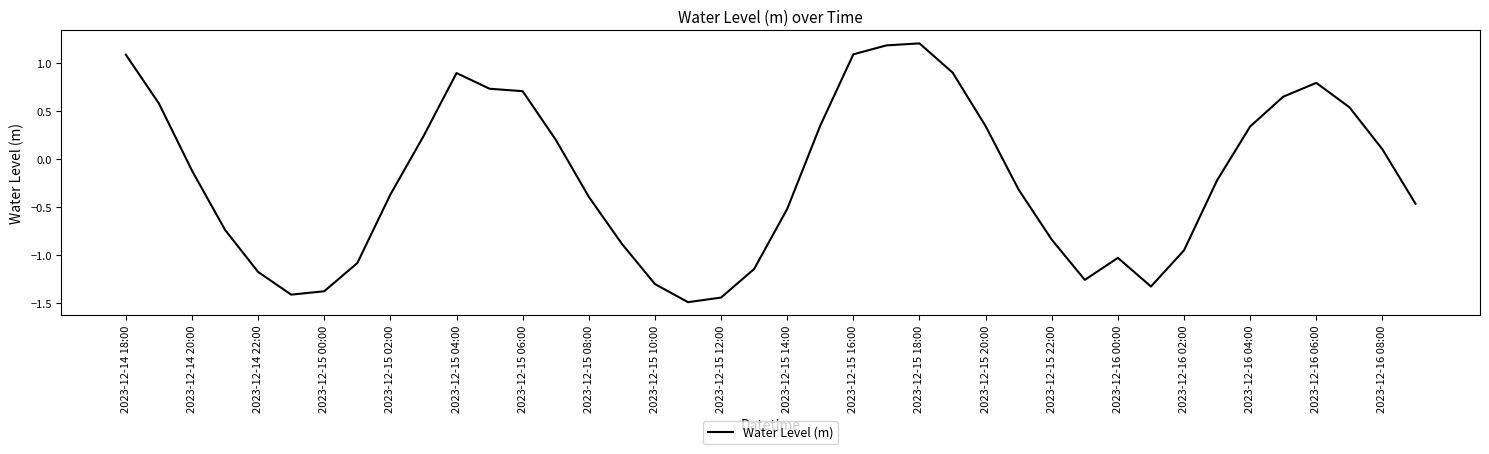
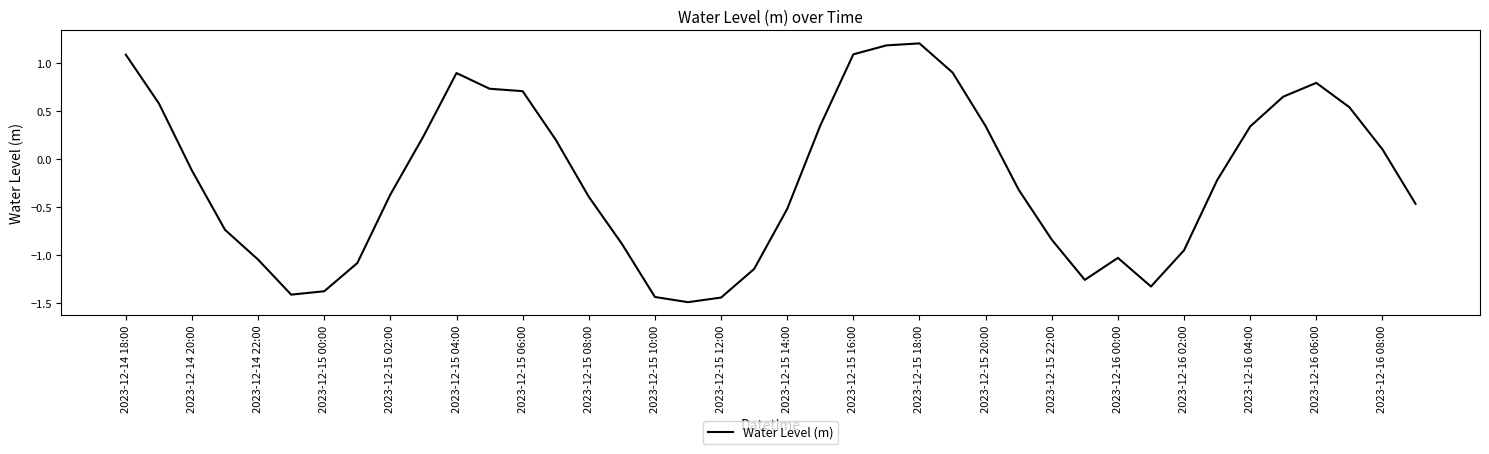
  {
    "2023-12-14 18:00": 1.1,
    "2023-12-14 20:00": -0.1,
-   "2023-12-14 22:00": -1.2,
+   "2023-12-14 22:00": -1.0,
    "2023-12-15 00:00": -1.4,
    "2023-12-15 02:00": -0.4,
    "2023-12-15 04:00": 0.9,
    "2023-12-15 06:00": 0.7,
    "2023-12-15 08:00": -0.4,
-   "2023-12-15 10:00": -1.3,
+   "2023-12-15 10:00": -1.4,
    "2023-12-15 12:00": -1.4,
    "2023-12-15 14:00": -0.5,
    "2023-12-15 16:00": 1.1,
    "2023-12-15 18:00": 1.2,
    "2023-12-15 20:00": 0.3,
    "2023-12-15 22:00": -0.8,
    "2023-12-16 00:00": -1.0,
    "2023-12-16 02:00": -0.9,
    "2023-12-16 04:00": 0.3,
    "2023-12-16 06:00": 0.8,
    "2023-12-16 08:00": 0.1
  }
